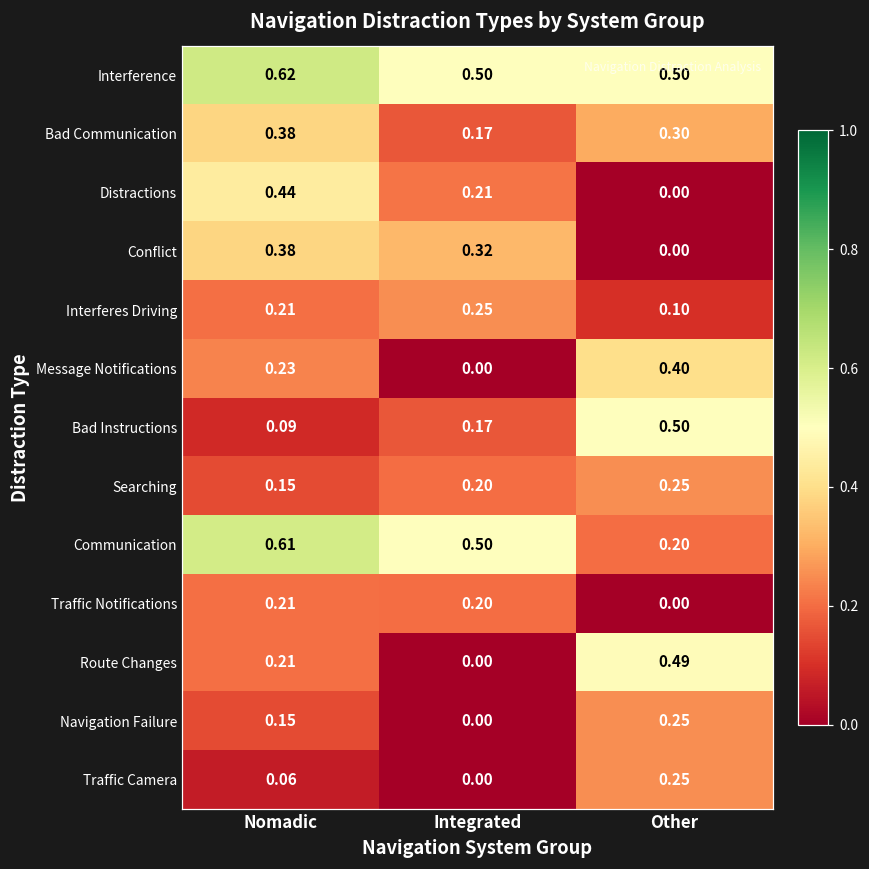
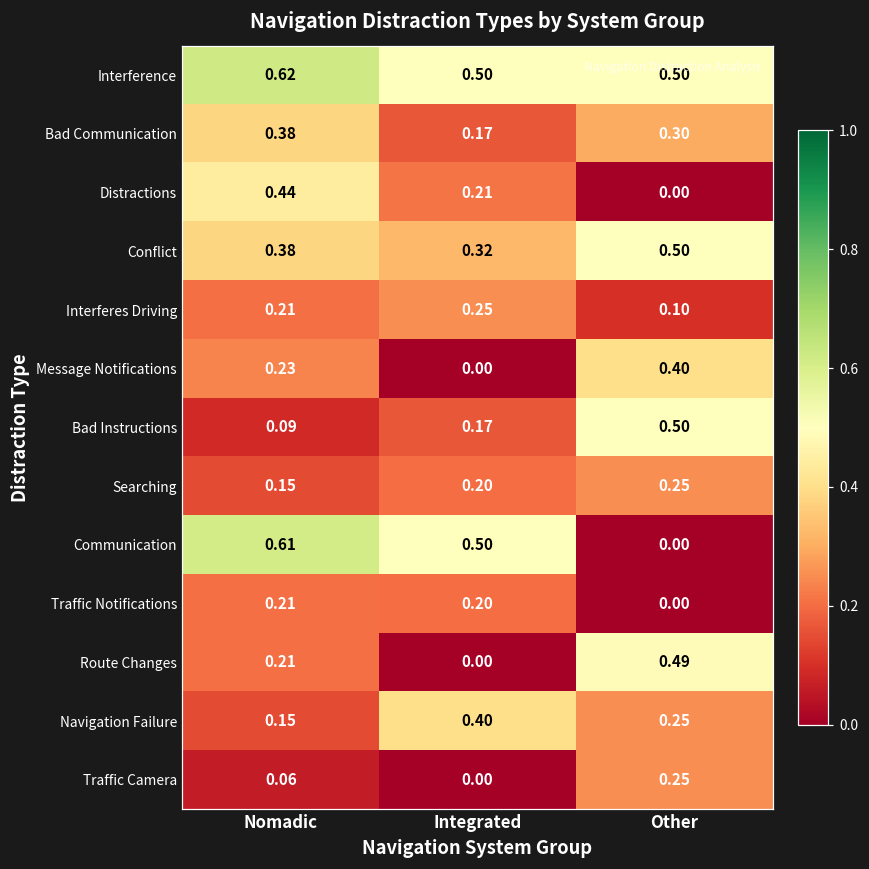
  {
    "Interference": {
      "Nomadic": 0.62,
      "Integrated": 0.50
    },
    "Bad Communication": {
      "Nomadic": 0.38,
      "Integrated": 0.17,
      "Other": 0.30
    },
    "Distractions": {
      "Nomadic": 0.44,
      "Integrated": 0.21,
      "Other": 0.00
    },
    "Conflict": {
      "Nomadic": 0.38,
      "Integrated": 0.32,
-     "Other": 0.00
+     "Other": 0.50
    },
    "Interferes Driving": {
      "Nomadic": 0.21,
      "Integrated": 0.25,
      "Other": 0.10
    },
    "Message Notifications": {
      "Nomadic": 0.23,
      "Integrated": 0.00,
      "Other": 0.40
    },
    "Bad Instructions": {
      "Nomadic": 0.09,
      "Integrated": 0.17,
      "Other": 0.50
    },
    "Searching": {
      "Nomadic": 0.15,
      "Integrated": 0.20,
      "Other": 0.25
    },
    "Communication": {
      "Nomadic": 0.61,
      "Integrated": 0.50,
-     "Other": 0.20
+     "Other": 0.00
    },
    "Traffic Notifications": {
      "Nomadic": 0.21,
      "Integrated": 0.20,
      "Other": 0.00
    },
    "Route Changes": {
      "Nomadic": 0.21,
      "Integrated": 0.00,
      "Other": 0.49
    },
    "Navigation Failure": {
      "Nomadic": 0.15,
-     "Integrated": 0.00,
+     "Integrated": 0.40,
      "Other": 0.25
    },
    "Traffic Camera": {
      "Nomadic": 0.06,
      "Integrated": 0.00,
      "Other": 0.25
    }
  }
